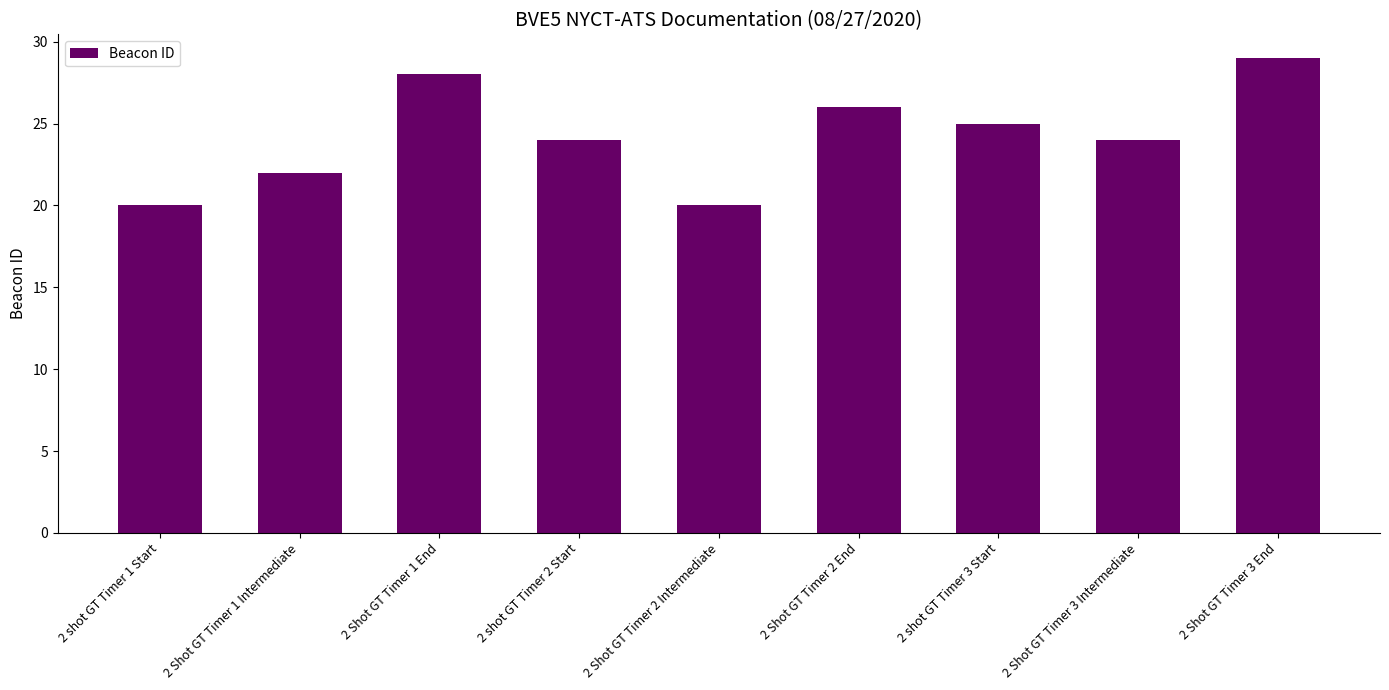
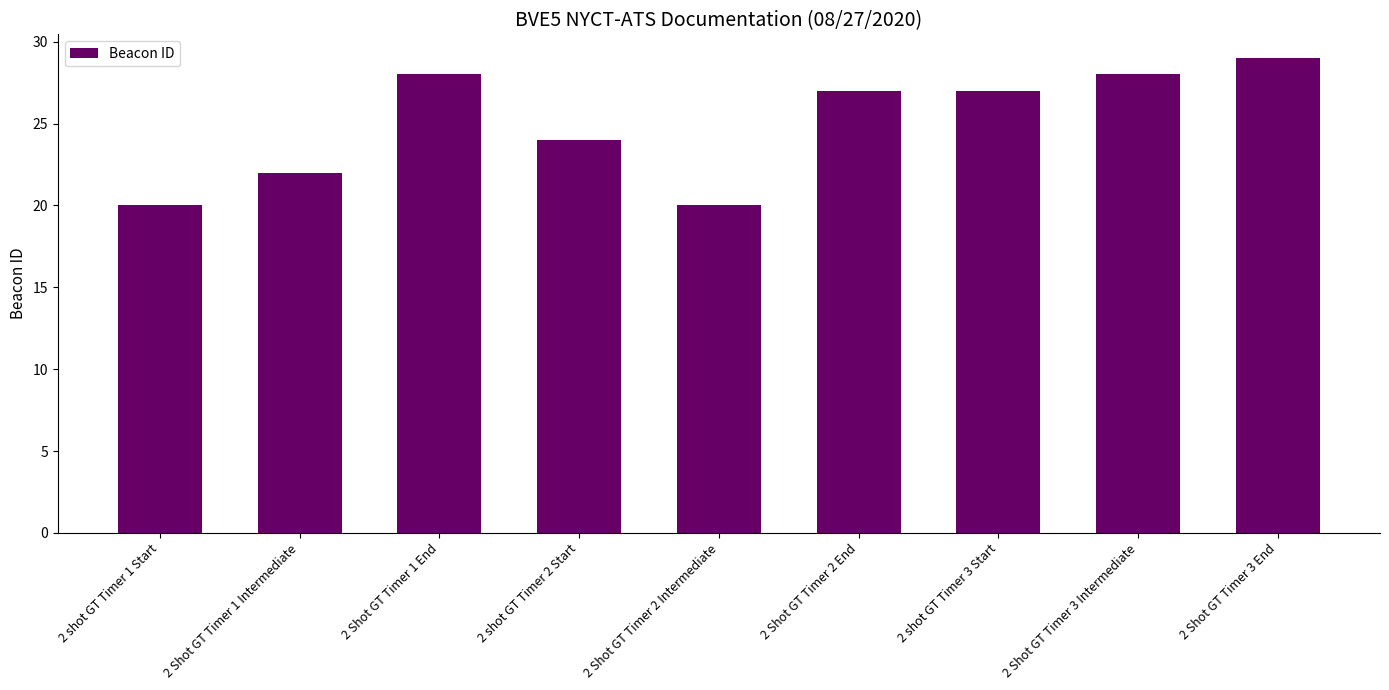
  {
    "2 shot GT Timer 1 Start": 20,
    "2 Shot GT Timer 1 Intermediate": 22,
    "2 Shot GT Timer 1 End": 28,
    "2 shot GT Timer 2 Start": 24,
    "2 Shot GT Timer 2 Intermediate": 20,
-   "2 Shot GT Timer 2 End": 26,
-   "2 shot GT Timer 3 Start": 25,
-   "2 Shot GT Timer 3 Intermediate": 24,
+   "2 Shot GT Timer 2 End": 27,
+   "2 shot GT Timer 3 Start": 27,
+   "2 Shot GT Timer 3 Intermediate": 28,
    "2 Shot GT Timer 3 End": 29
  }
